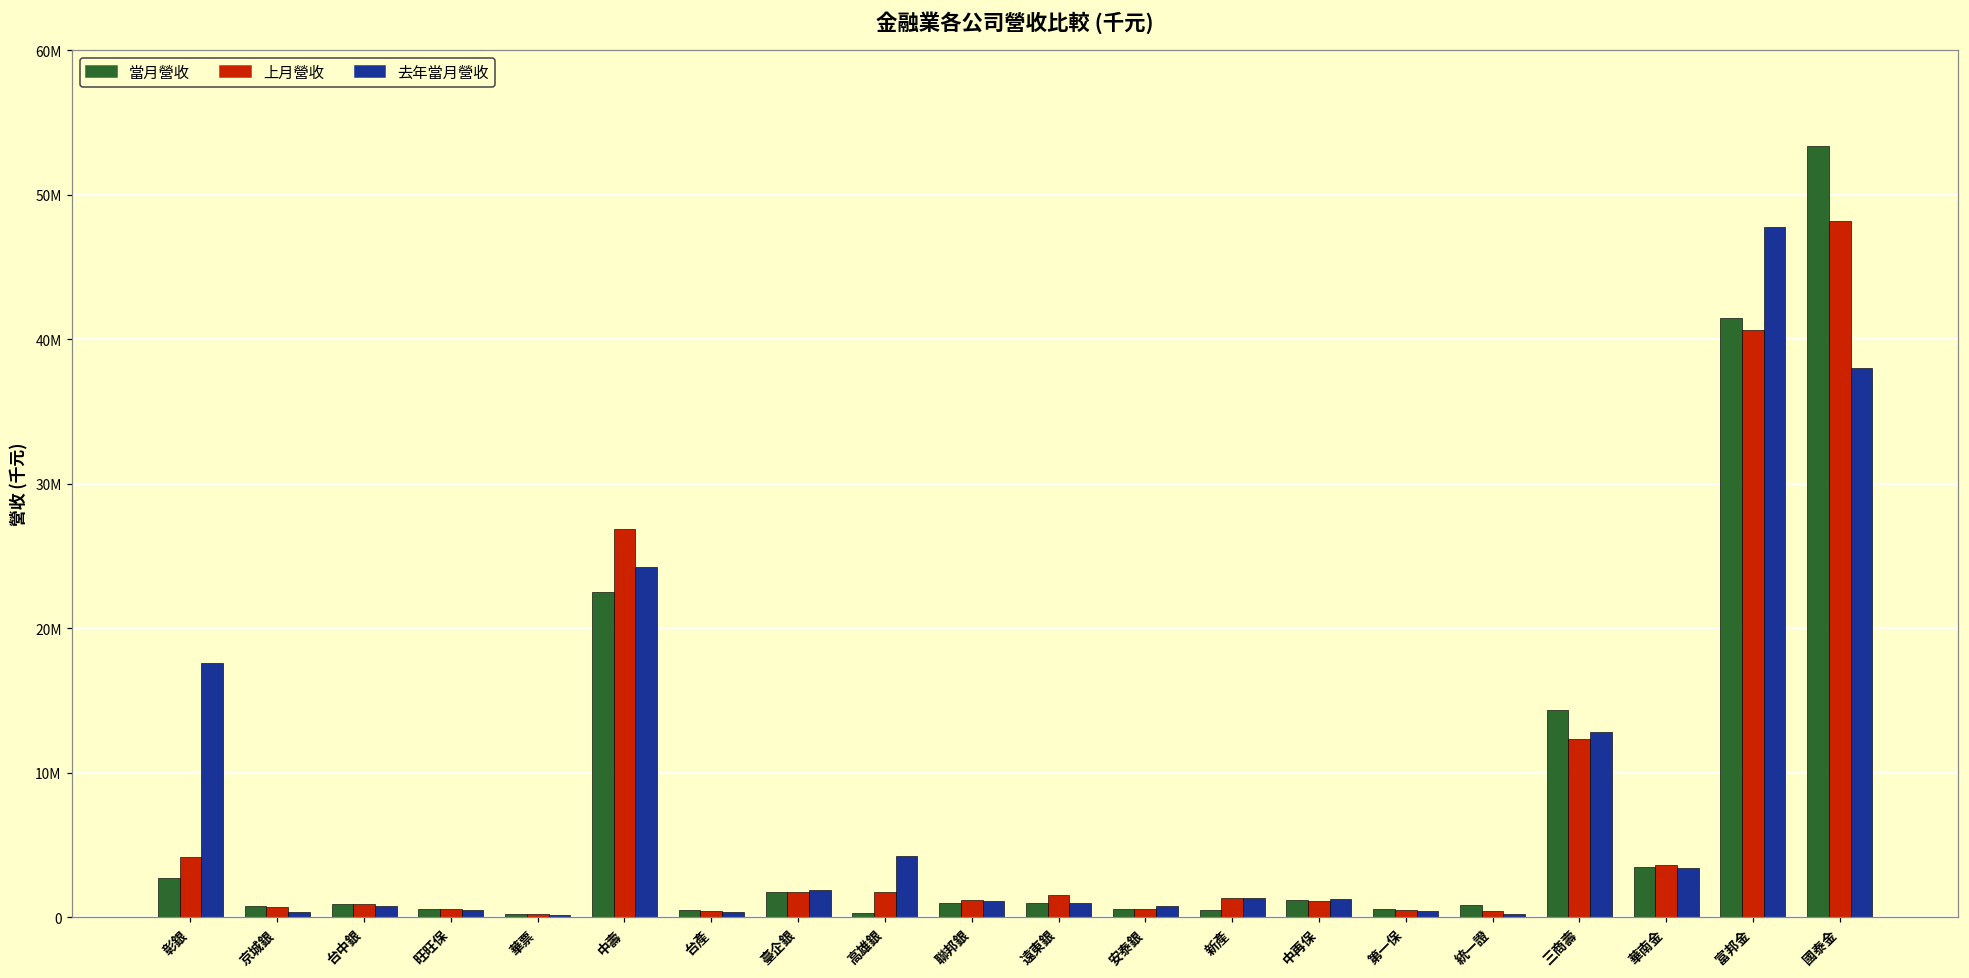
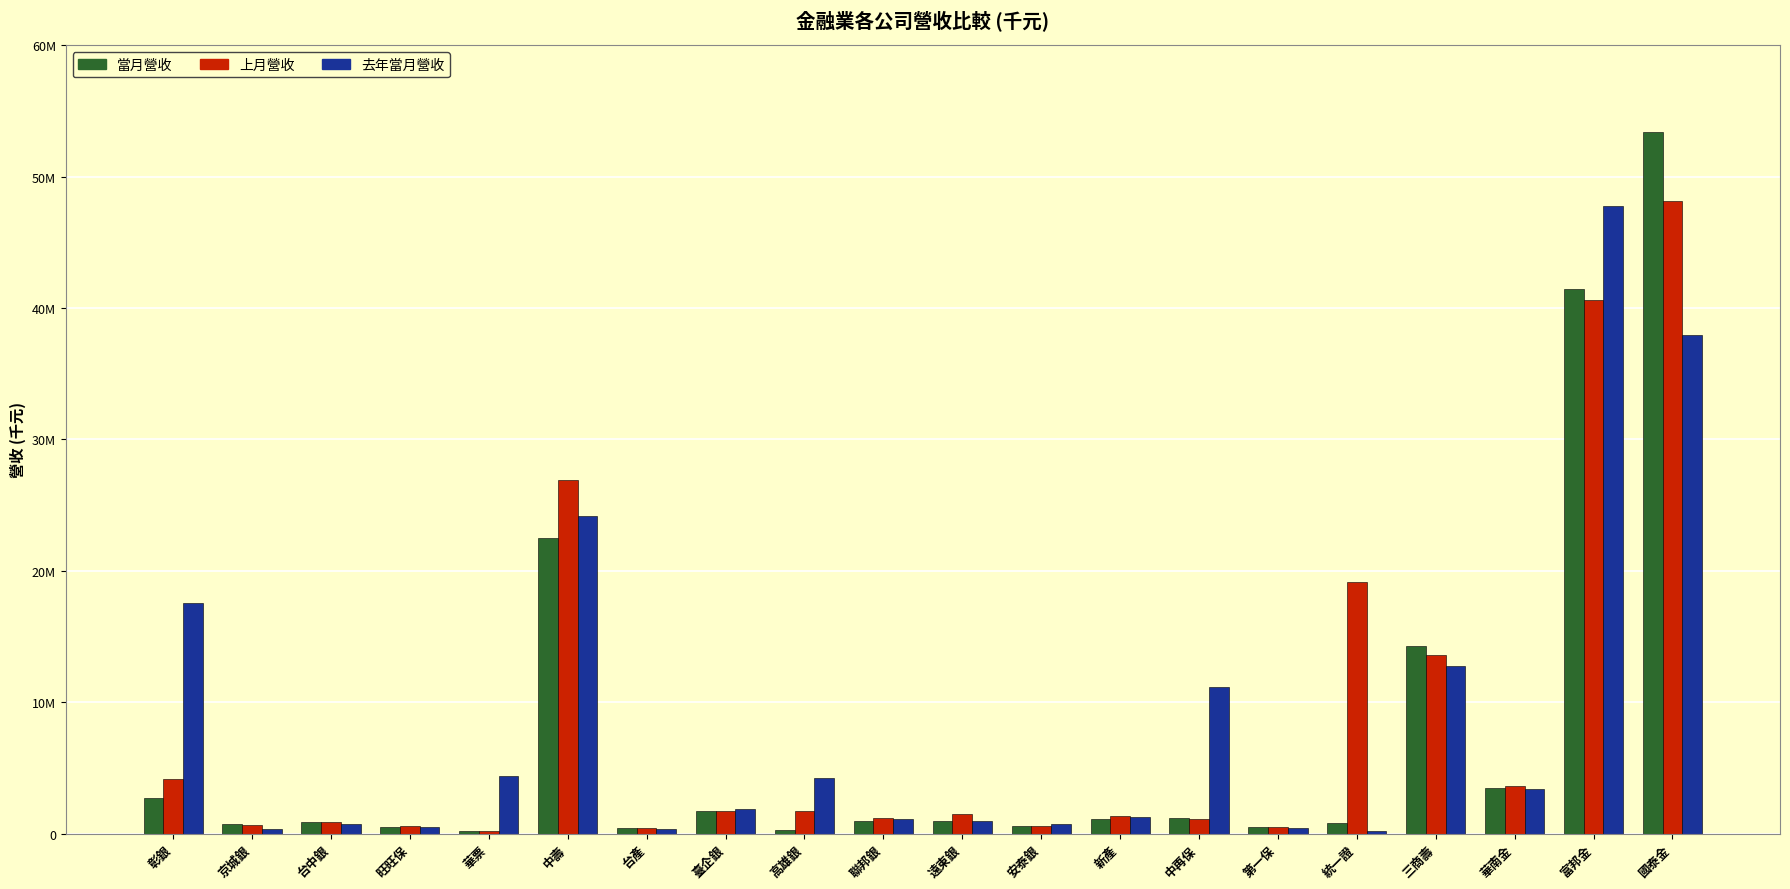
  {
    "當月營收": {
      "彰銀": 2700000,
      "京城銀": 800000,
      "台中銀": 900000,
      "旺旺保": 500000,
      "華票": 200000,
      "中壽": 22500000,
      "台產": 500000,
      "臺企銀": 1700000,
      "高雄銀": 300000,
      "聯邦銀": 900000,
      "遠東銀": 1000000,
      "安泰銀": 600000,
-     "新產": 500000,
+     "新產": 1100000,
      "中再保": 1200000,
      "第一保": 500000,
      "統一證": 800000,
      "三商壽": 14300000,
      "華南金": 3500000,
      "富邦金": 41500000,
      "國泰金": 53400000
    },
    "上月營收": {
      "彰銀": 4100000,
      "京城銀": 700000,
      "台中銀": 900000,
      "旺旺保": 500000,
      "華票": 200000,
      "中壽": 26900000,
      "台產": 400000,
      "臺企銀": 1700000,
      "高雄銀": 1700000,
      "聯邦銀": 1200000,
      "遠東銀": 1500000,
      "安泰銀": 600000,
      "新產": 1300000,
      "中再保": 1100000,
      "第一保": 500000,
-     "統一證": 400000,
-     "三商壽": 12300000,
+     "統一證": 19200000,
+     "三商壽": 13600000,
      "華南金": 3600000,
      "富邦金": 40600000,
      "國泰金": 48200000
    },
    "去年當月營收": {
      "彰銀": 17600000,
      "京城銀": 300000,
      "台中銀": 800000,
      "旺旺保": 500000,
-     "華票": 200000,
+     "華票": 4400000,
      "中壽": 24200000,
      "台產": 400000,
      "臺企銀": 1900000,
      "高雄銀": 4200000,
      "聯邦銀": 1100000,
      "遠東銀": 900000,
      "安泰銀": 700000,
      "新產": 1300000,
-     "中再保": 1200000,
+     "中再保": 11200000,
      "第一保": 400000,
      "統一證": 200000,
      "三商壽": 12800000,
      "華南金": 3400000,
      "富邦金": 47800000,
      "國泰金": 38000000
    }
  }
